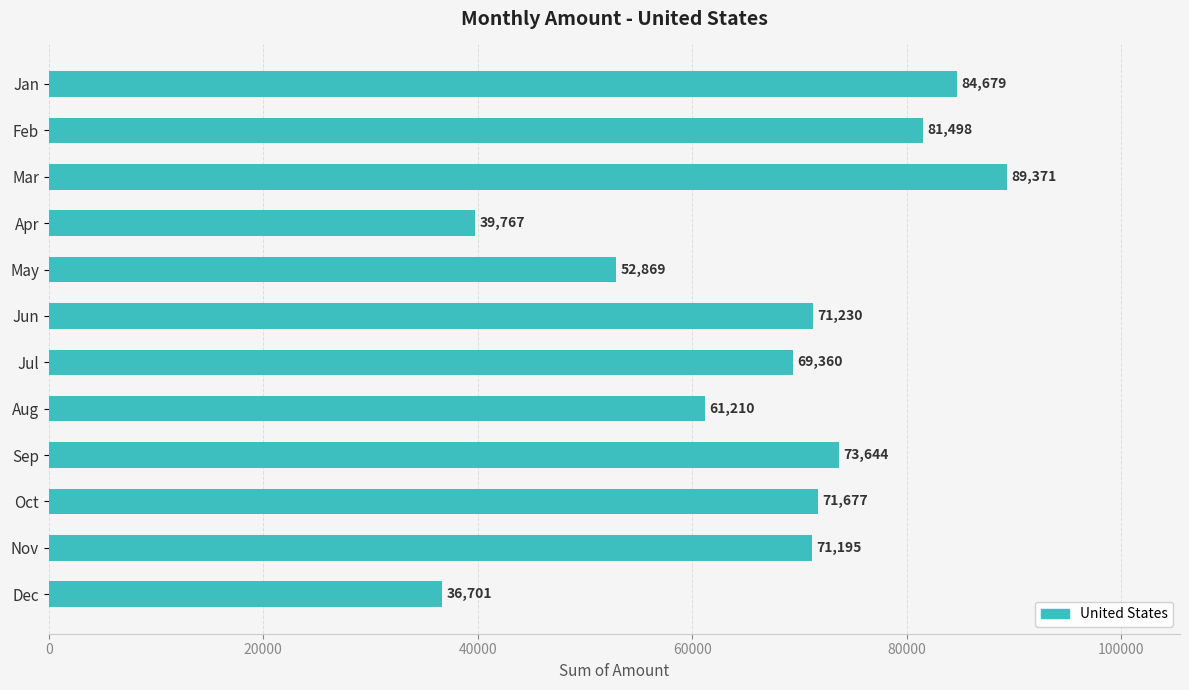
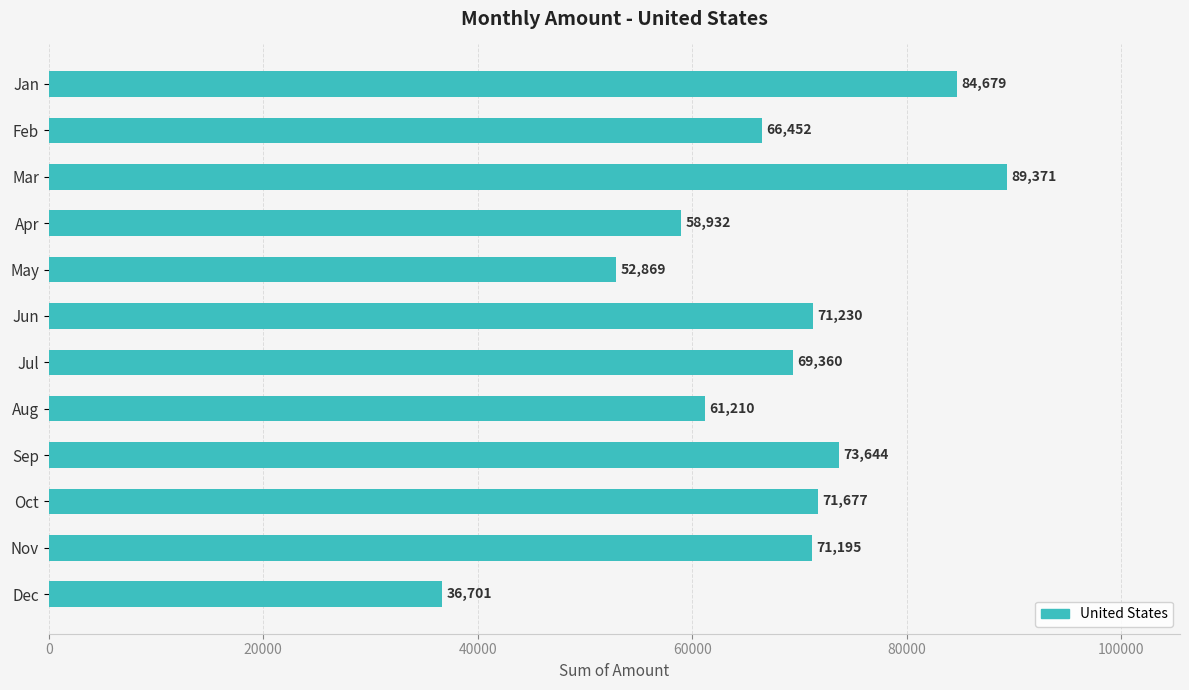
  {
    "Jan": "84,679",
-   "Feb": "81,498",
+   "Feb": "66,452",
    "Mar": "89,371",
-   "Apr": "39,767",
+   "Apr": "58,932",
    "May": "52,869",
    "Jun": "71,230",
    "Jul": "69,360",
    "Aug": "61,210",
    "Sep": "73,644",
    "Oct": "71,677",
    "Nov": "71,195",
    "Dec": "36,701"
  }
